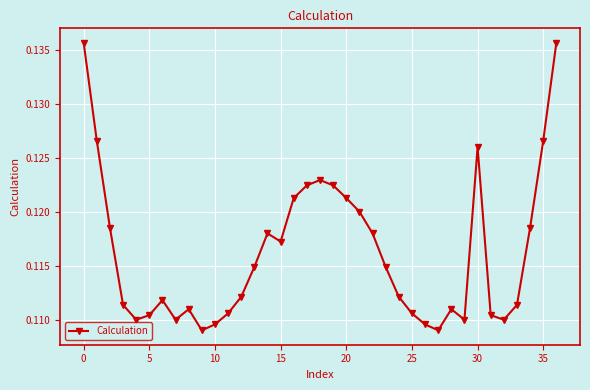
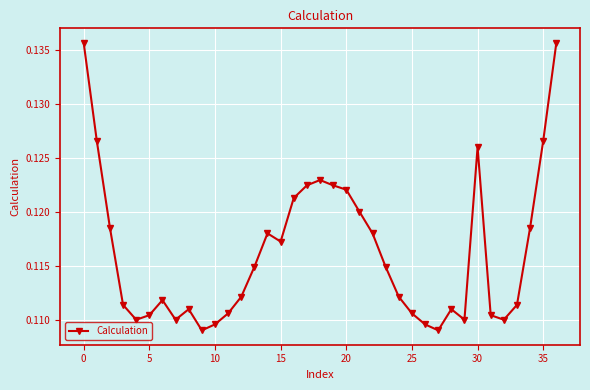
  {
    "0": 0.1356,
    "5": 0.1104,
    "10": 0.1096,
    "15": 0.1172,
-   "20": 0.1213,
+   "20": 0.1220,
    "25": 0.1106,
    "30": 0.1260,
    "35": 0.1266
  }
